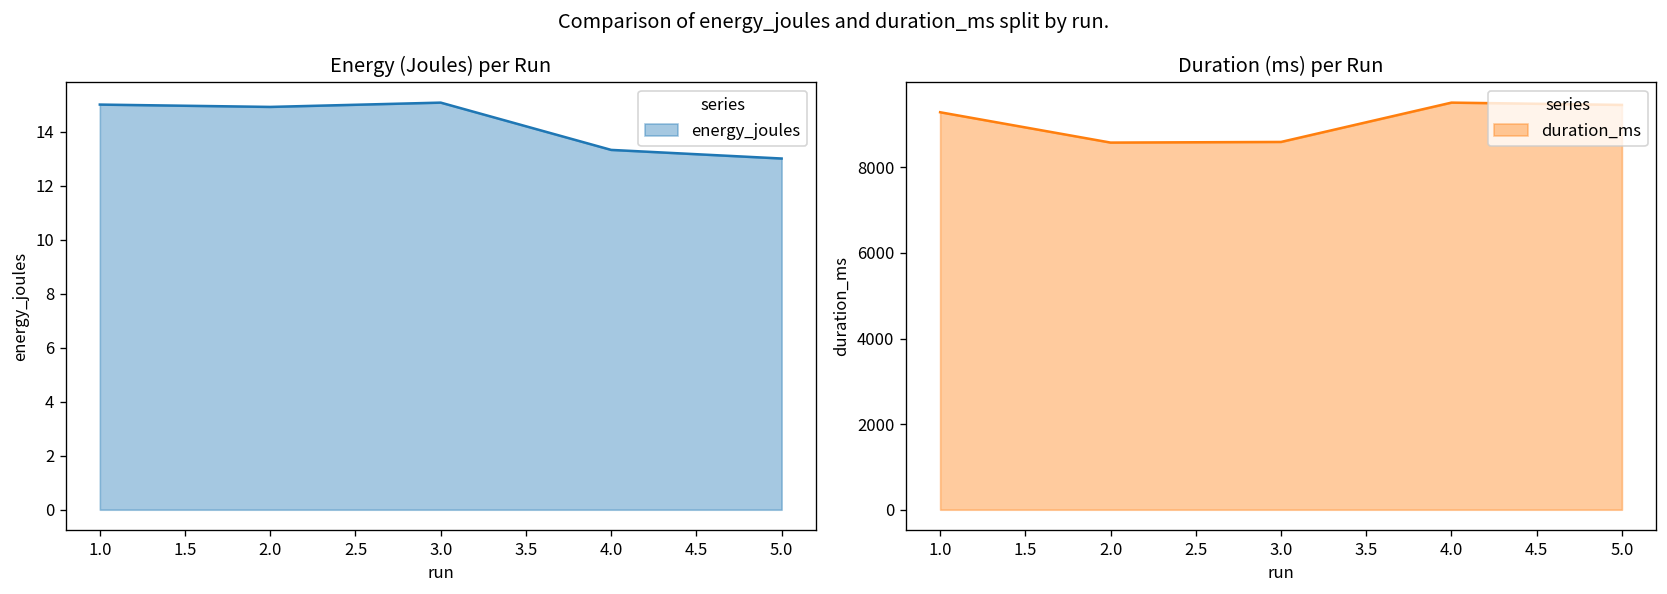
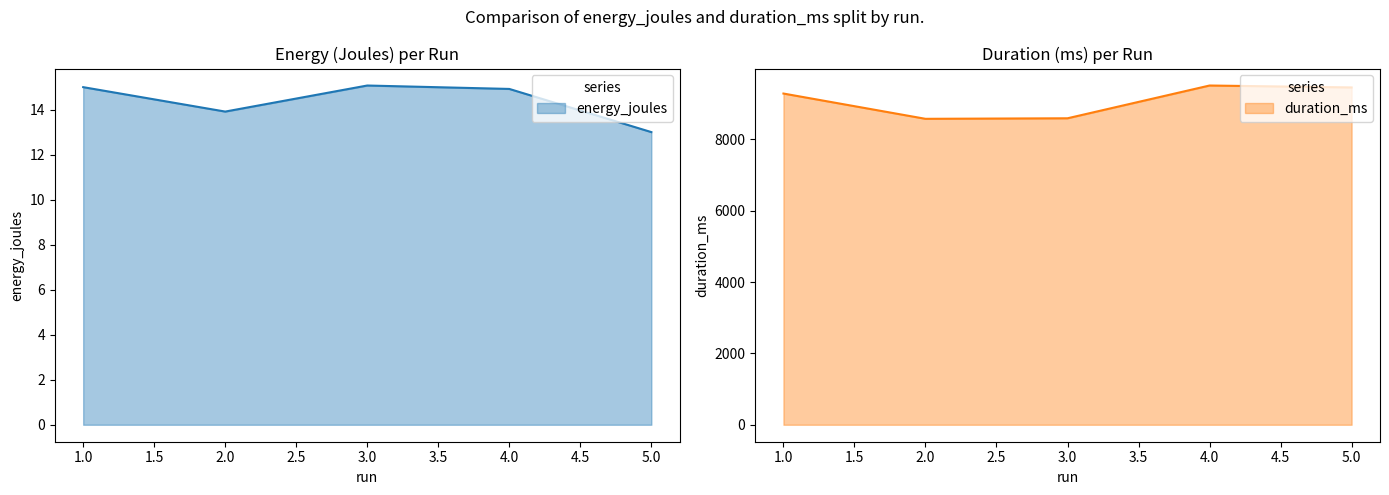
  {
    "Energy (Joules) per Run": {
      "1.0": 15.0,
-     "2.0": 14.9,
+     "2.0": 13.9,
      "3.0": 15.1,
-     "4.0": 13.3,
+     "4.0": 14.9,
      "5.0": 13.0
    },
    "Duration (ms) per Run": {
      "1.0": 9300,
      "2.0": 8600,
      "3.0": 8600,
      "4.0": 9500
    }
  }
